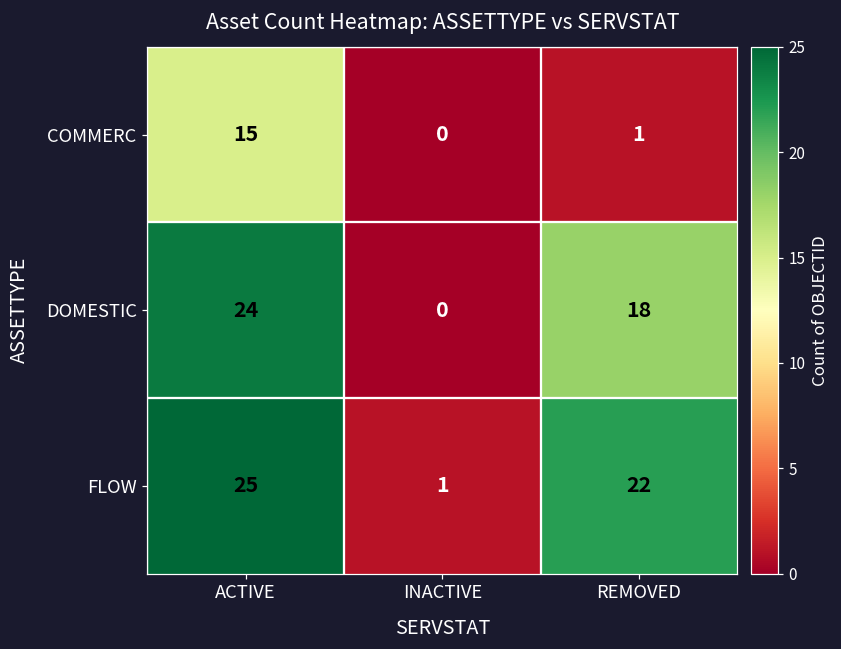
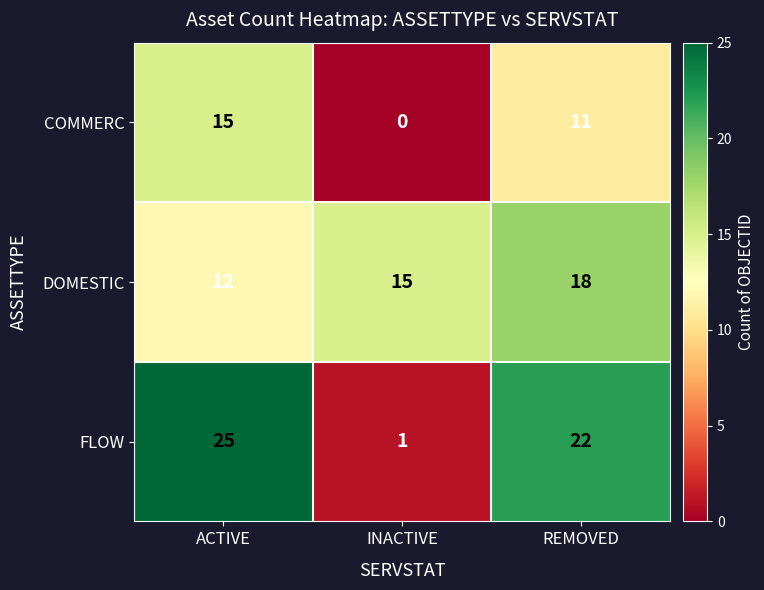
  {
    "COMMERC": {
      "ACTIVE": 15,
      "INACTIVE": 0,
-     "REMOVED": 1
+     "REMOVED": 11
    },
    "DOMESTIC": {
-     "ACTIVE": 24,
-     "INACTIVE": 0,
+     "ACTIVE": 12,
+     "INACTIVE": 15,
      "REMOVED": 18
    },
    "FLOW": {
      "ACTIVE": 25,
      "INACTIVE": 1,
      "REMOVED": 22
    }
  }
